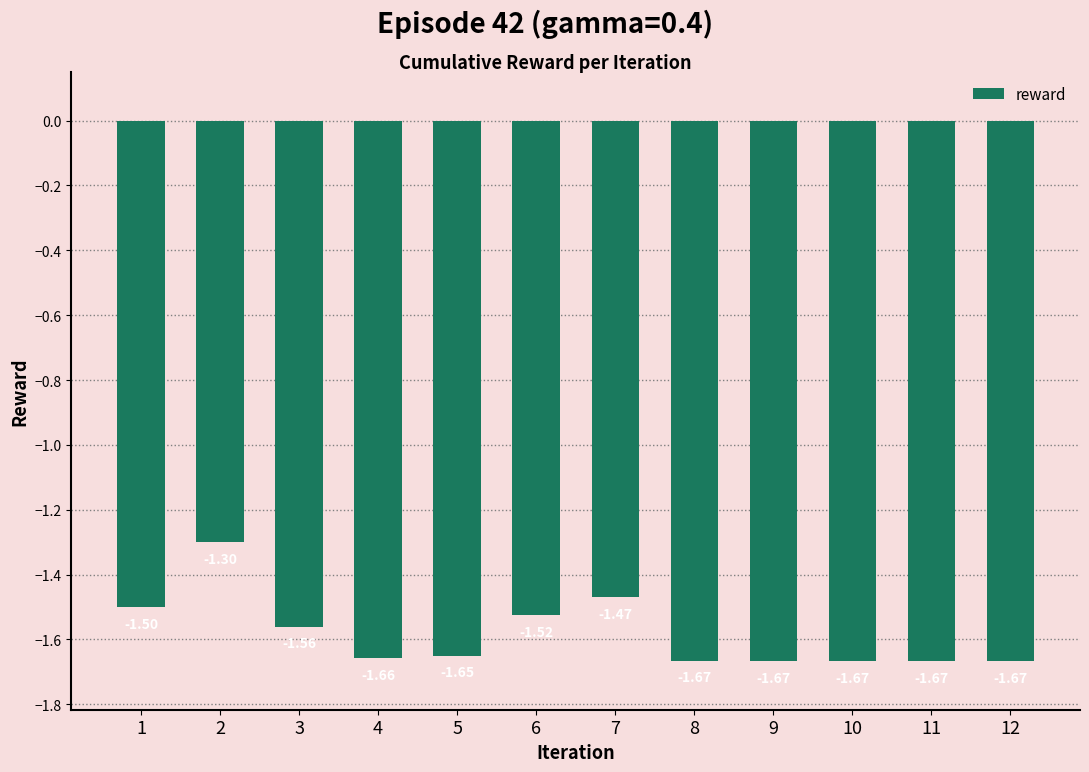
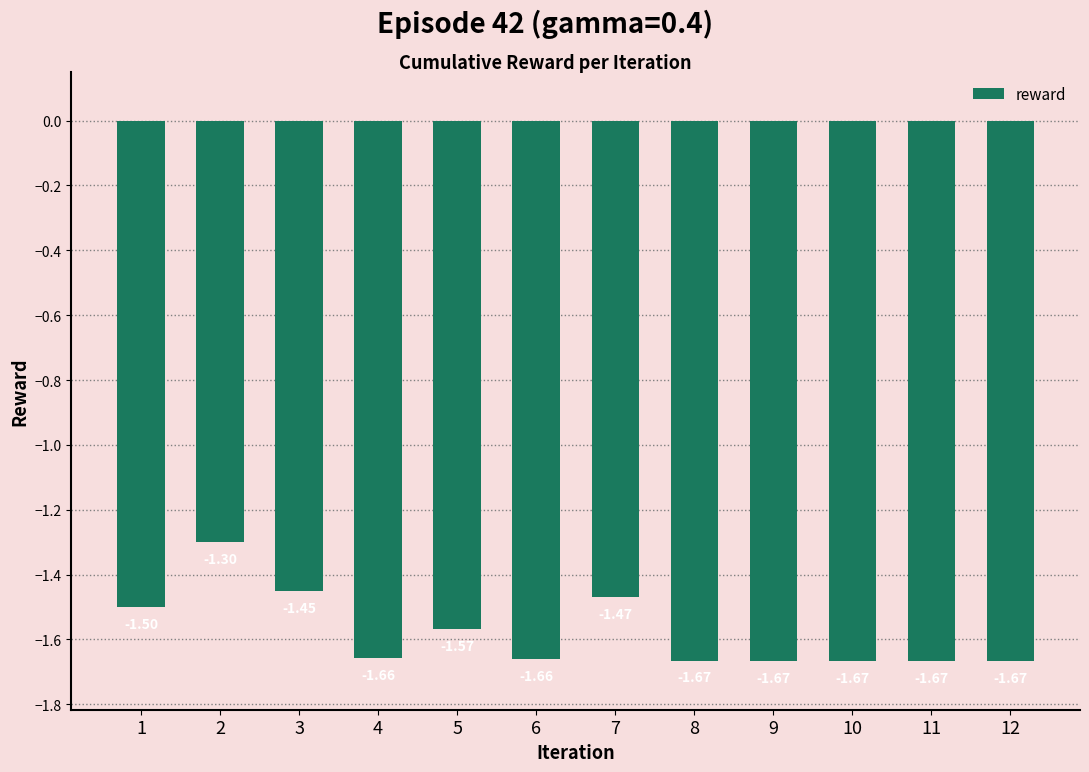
  {
    "1": -1.50,
    "2": -1.30,
-   "3": -1.56,
+   "3": -1.45,
    "4": -1.66,
-   "5": -1.65,
-   "6": -1.52,
+   "5": -1.57,
+   "6": -1.66,
    "7": -1.47,
    "8": -1.67,
    "9": -1.67,
    "10": -1.67,
    "11": -1.67,
    "12": -1.67
  }
